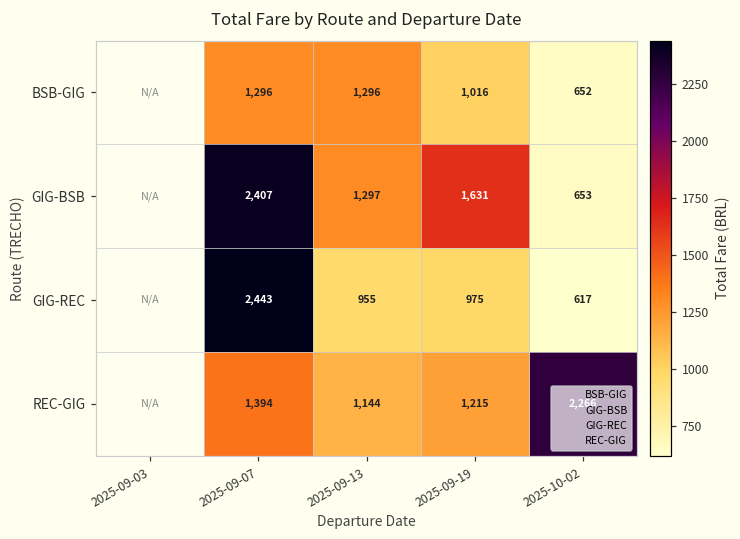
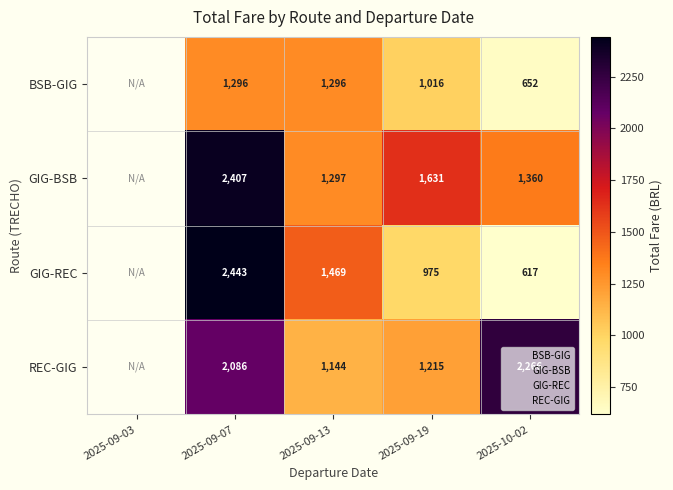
  {
    "BSB-GIG": {
      "2025-09-07": "1,296",
      "2025-09-13": "1,296",
      "2025-09-19": "1,016",
      "2025-10-02": "652"
    },
    "GIG-BSB": {
      "2025-09-07": "2,407",
      "2025-09-13": "1,297",
      "2025-09-19": "1,631",
-     "2025-10-02": "653"
+     "2025-10-02": "1,360"
    },
    "GIG-REC": {
      "2025-09-07": "2,443",
-     "2025-09-13": "955",
+     "2025-09-13": "1,469",
      "2025-09-19": "975",
      "2025-10-02": "617"
    },
    "REC-GIG": {
-     "2025-09-07": "1,394",
+     "2025-09-07": "2,086",
      "2025-09-13": "1,144",
      "2025-09-19": "1,215"
    }
  }
